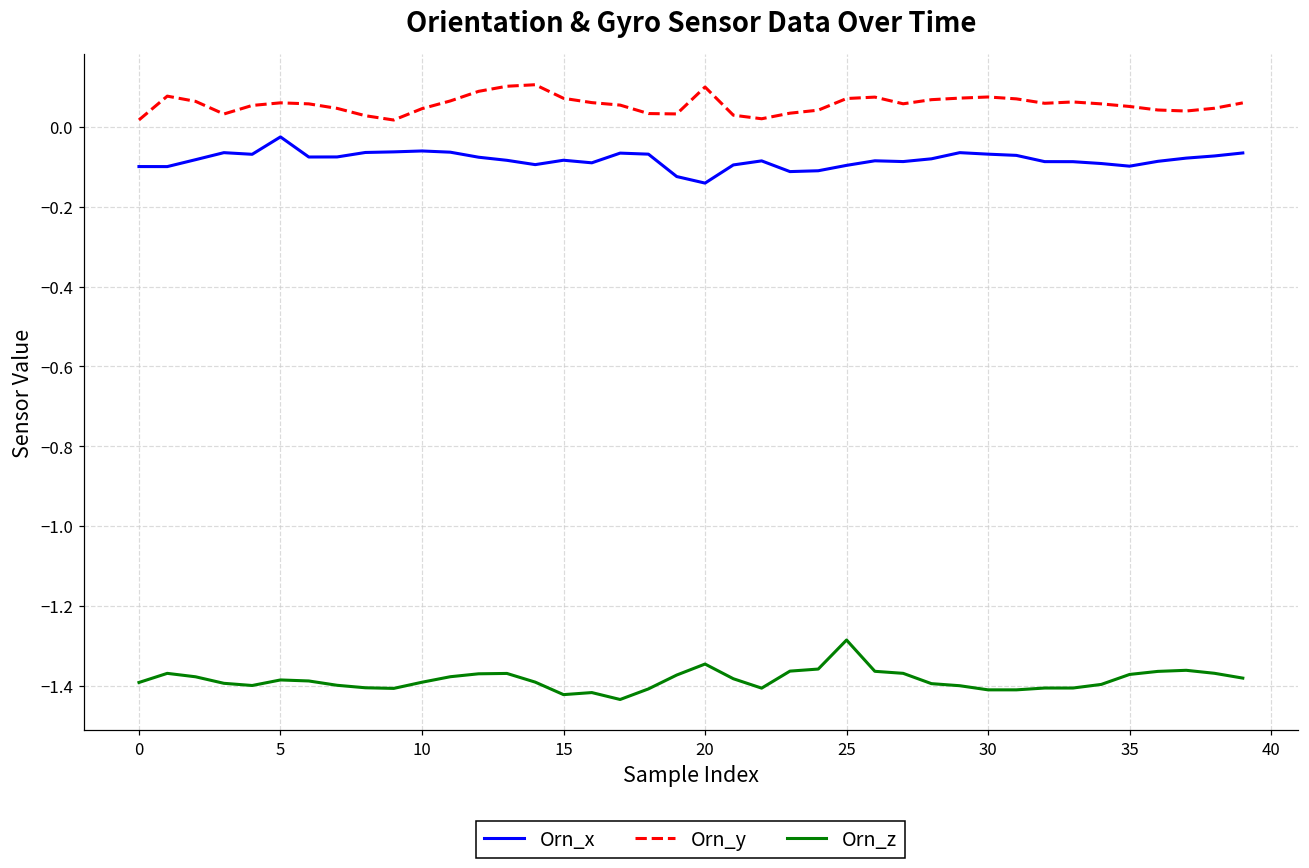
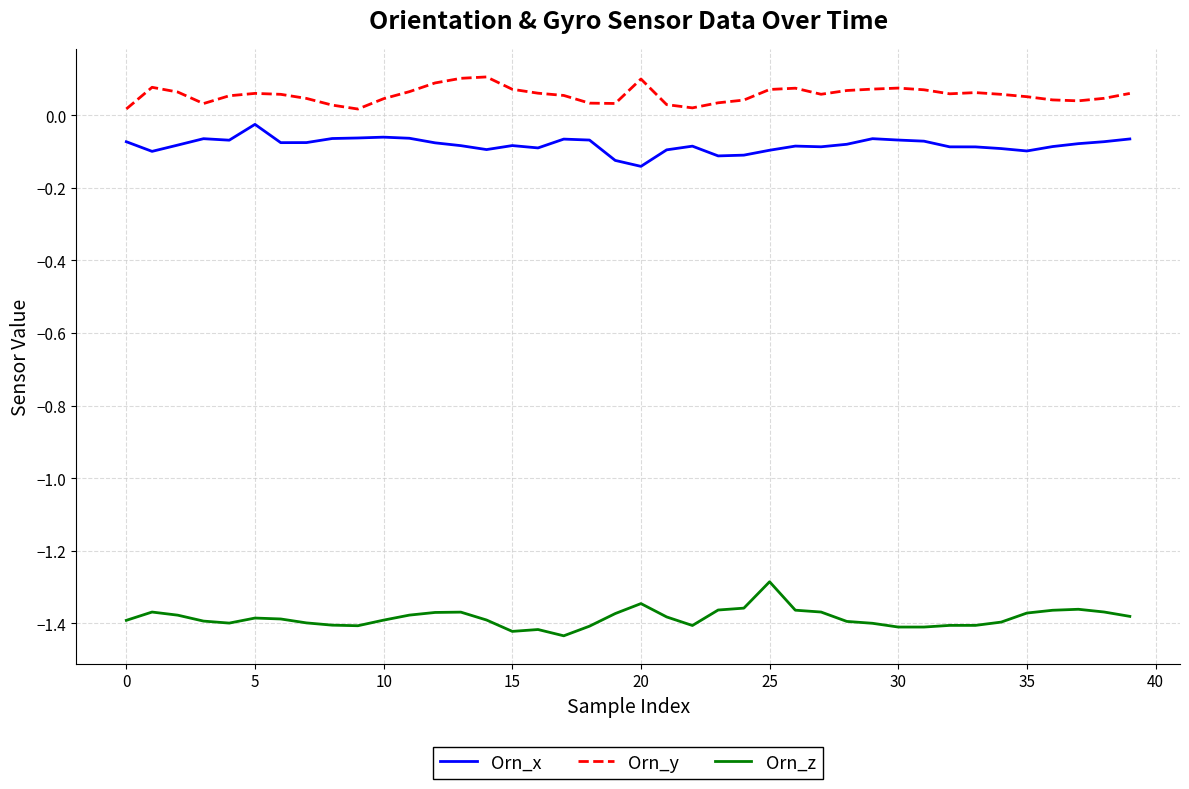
  {
    "Orn_x": {
-     "0": -0.10,
+     "0": -0.07,
      "5": -0.03,
      "10": -0.06,
      "15": -0.08,
      "20": -0.14,
      "25": -0.10,
      "30": -0.07,
      "35": -0.10
    },
    "Orn_y": {
      "0": 0.02,
      "5": 0.06,
      "10": 0.05,
      "15": 0.07,
      "20": 0.10,
      "25": 0.07,
      "30": 0.07,
      "35": 0.05
    },
    "Orn_z": {
      "0": -1.39,
      "5": -1.39,
      "10": -1.39,
      "15": -1.42,
      "20": -1.35,
      "25": -1.29,
      "30": -1.41,
      "35": -1.37
    }
  }
